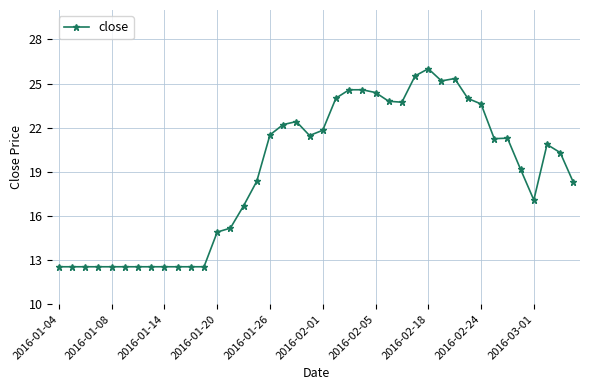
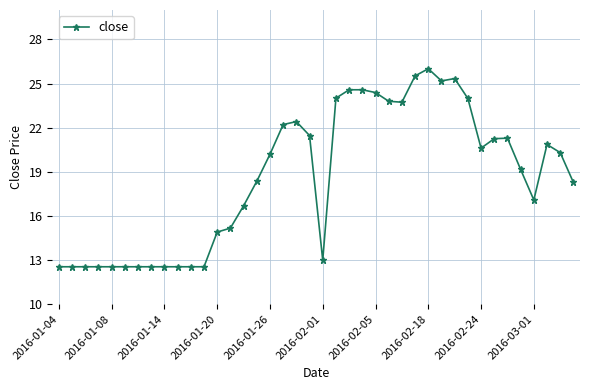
  {
    "2016-01-04": 12.5,
    "2016-01-08": 12.5,
    "2016-01-14": 12.5,
    "2016-01-20": 14.9,
-   "2016-01-26": 21.5,
-   "2016-02-01": 21.8,
+   "2016-01-26": 20.2,
+   "2016-02-01": 13.0,
    "2016-02-05": 24.4,
    "2016-02-18": 26.0,
-   "2016-02-24": 23.6,
+   "2016-02-24": 20.6,
    "2016-03-01": 17.1
  }
